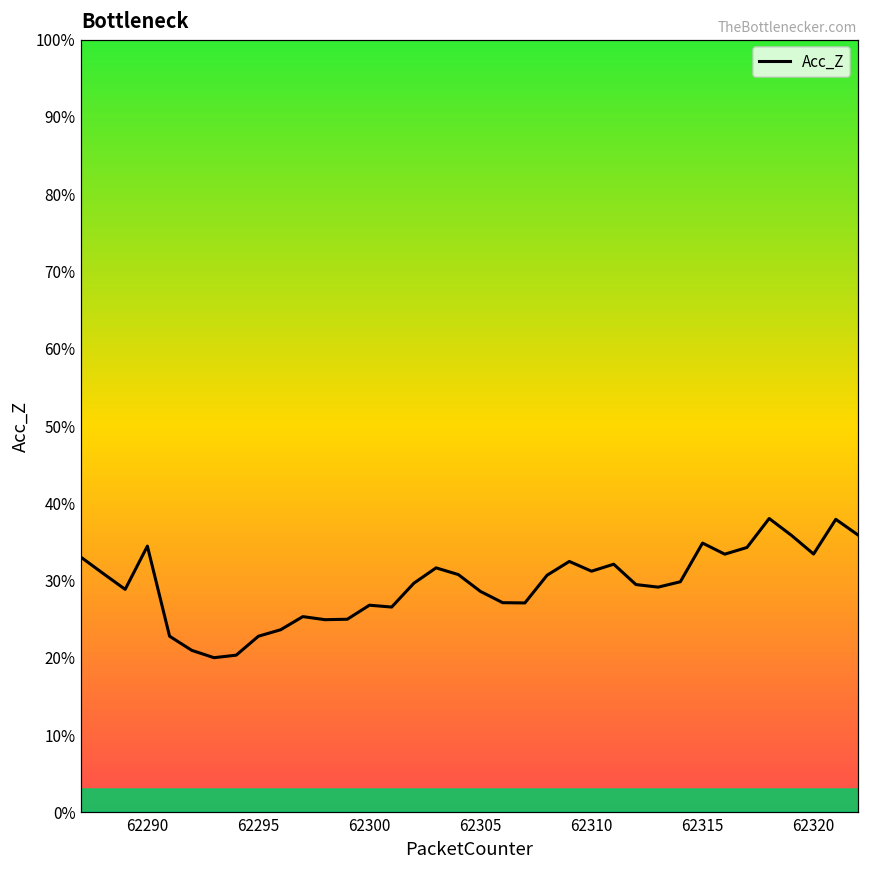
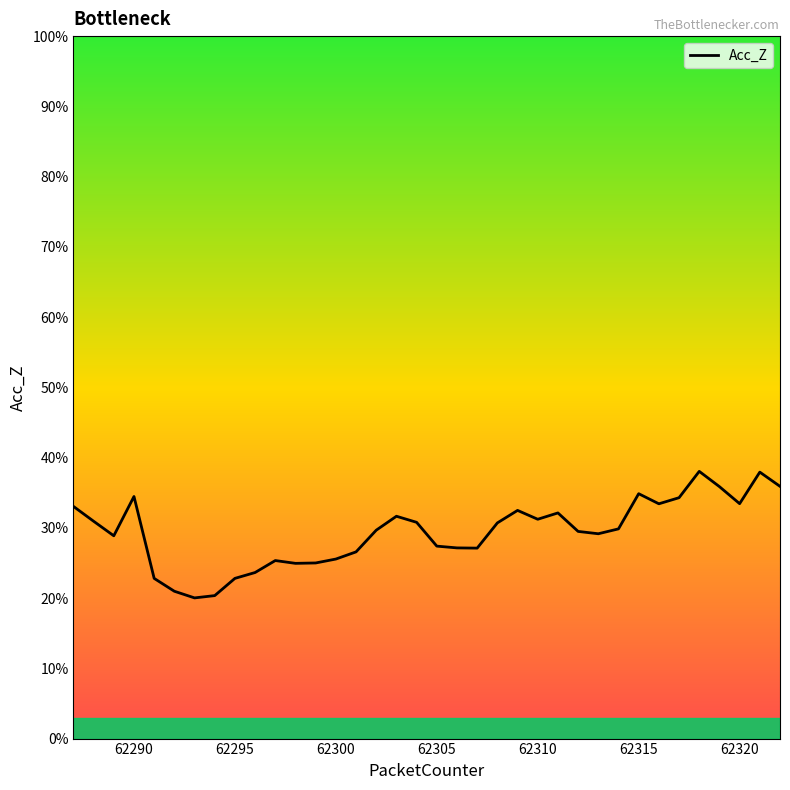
  {
    "62290": "34%",
    "62295": "23%",
-   "62300": "27%",
-   "62305": "29%",
+   "62300": "26%",
+   "62305": "27%",
    "62310": "31%",
    "62315": "35%",
    "62320": "33%"
  }
